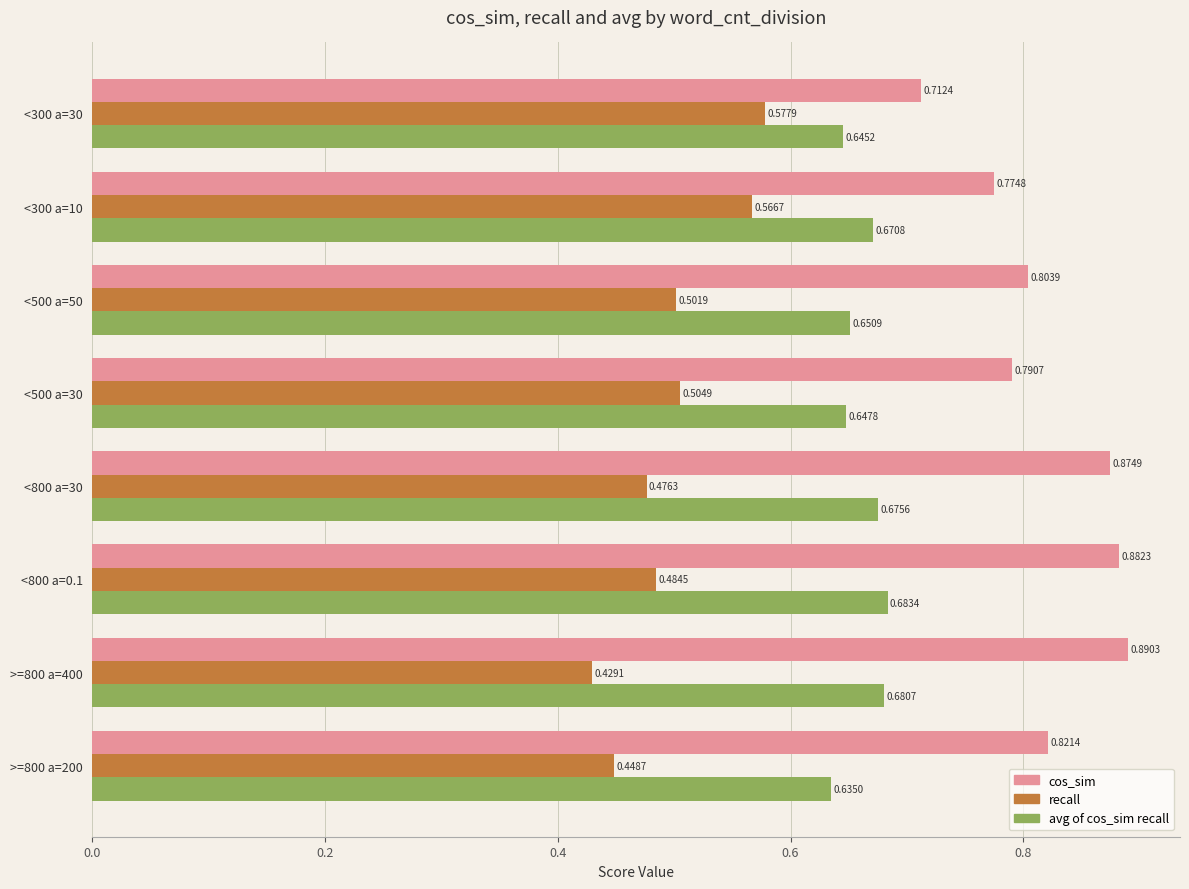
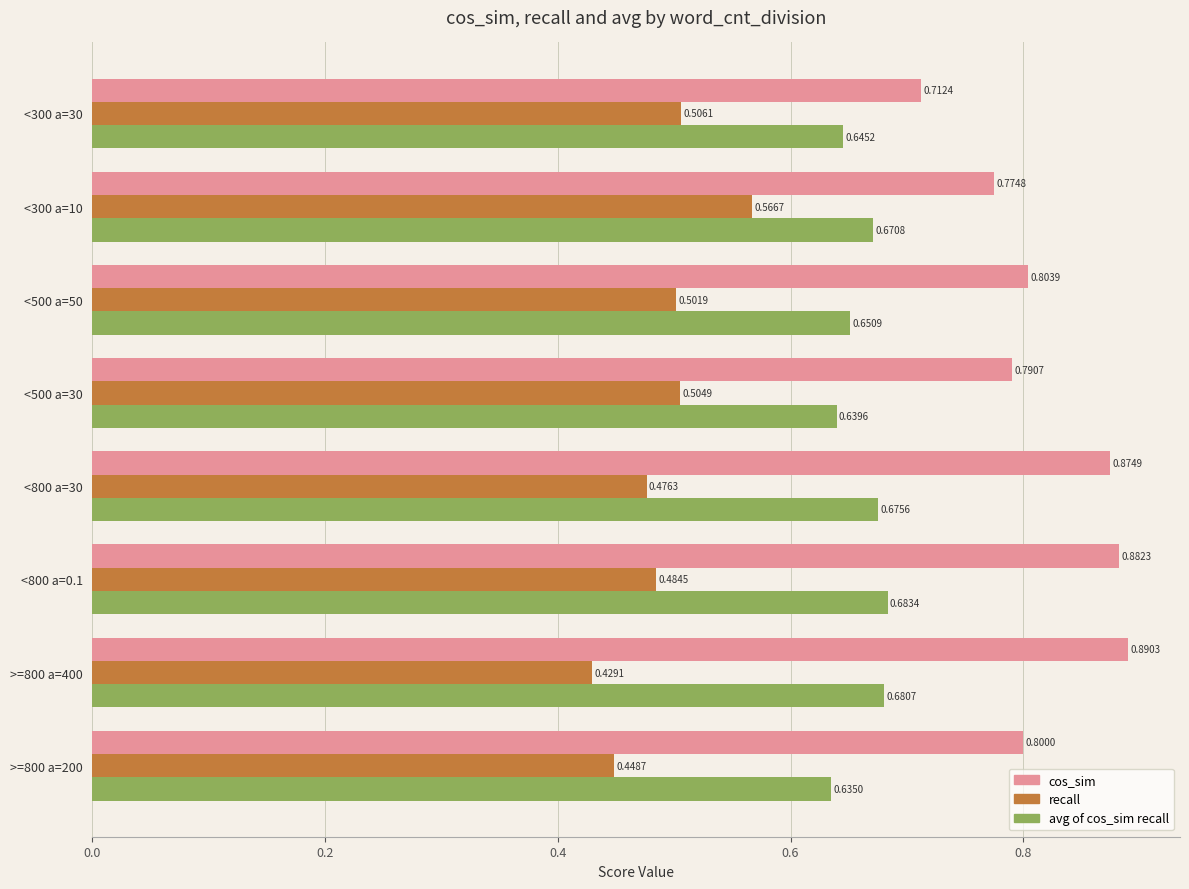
  {
    "cos_sim": {
      "<300 a=30": 0.7124,
      "<300 a=10": 0.7748,
      "<500 a=50": 0.8039,
      "<500 a=30": 0.7907,
      "<800 a=30": 0.8749,
      "<800 a=0.1": 0.8823,
      ">=800 a=400": 0.8903,
-     ">=800 a=200": 0.8214
+     ">=800 a=200": 0.8000
    },
    "recall": {
-     "<300 a=30": 0.5779,
+     "<300 a=30": 0.5061,
      "<300 a=10": 0.5667,
      "<500 a=50": 0.5019,
      "<500 a=30": 0.5049,
      "<800 a=30": 0.4763,
      "<800 a=0.1": 0.4845,
      ">=800 a=400": 0.4291,
      ">=800 a=200": 0.4487
    },
    "avg of cos_sim recall": {
      "<300 a=30": 0.6452,
      "<300 a=10": 0.6708,
      "<500 a=50": 0.6509,
-     "<500 a=30": 0.6478,
+     "<500 a=30": 0.6396,
      "<800 a=30": 0.6756,
      "<800 a=0.1": 0.6834,
      ">=800 a=400": 0.6807,
      ">=800 a=200": 0.6350
    }
  }
